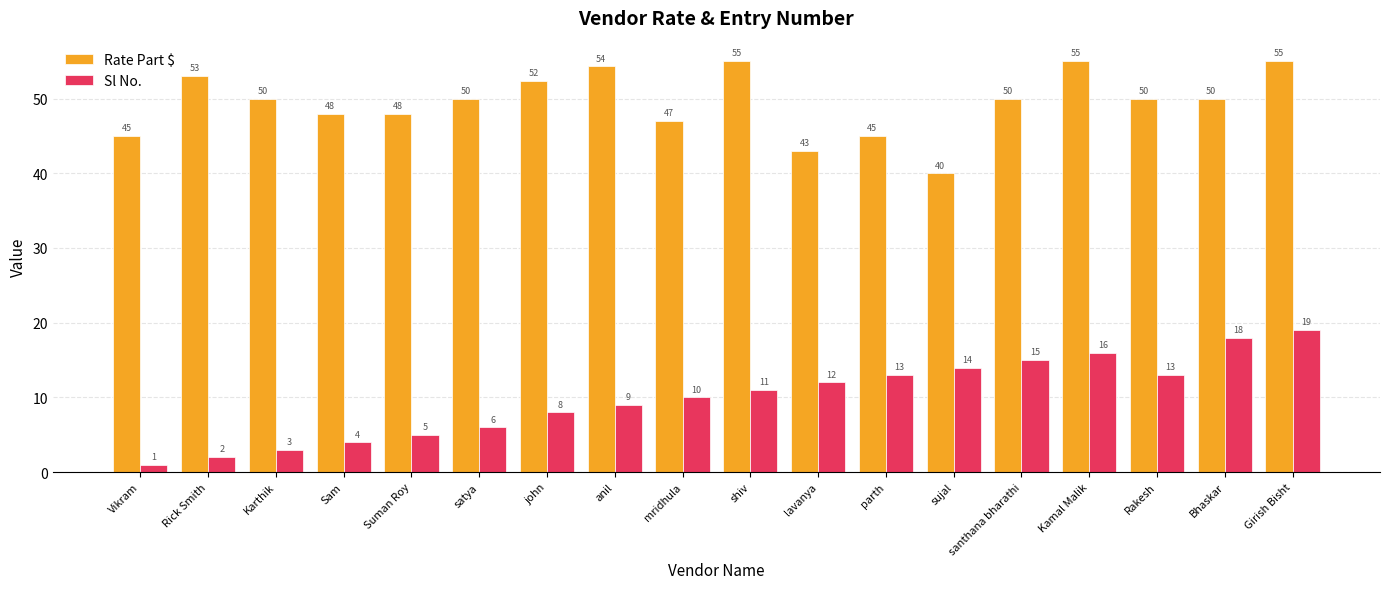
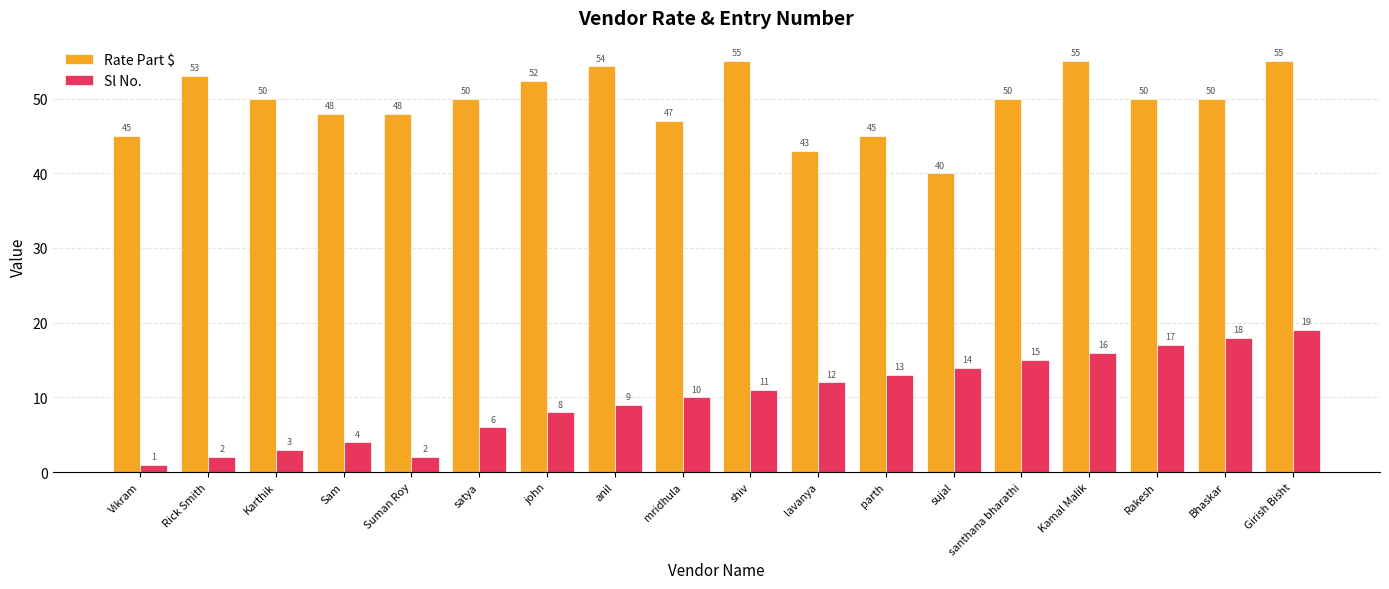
  {
    "Rate Part $": {
      "Vikram": 45,
      "Rick Smith": 53,
      "Karthik": 50,
      "Sam": 48,
      "Suman Roy": 48,
      "satya": 50,
      "john": 52,
      "anil": 54,
      "mridhula": 47,
      "shiv": 55,
      "lavanya": 43,
      "parth": 45,
      "sujal": 40,
      "santhana bharathi": 50,
      "Kamal Malik": 55,
      "Rakesh": 50,
      "Bhaskar": 50,
      "Girish Bisht": 55
    },
    "Sl No.": {
      "Vikram": 1,
      "Rick Smith": 2,
      "Karthik": 3,
      "Sam": 4,
-     "Suman Roy": 5,
+     "Suman Roy": 2,
      "satya": 6,
      "john": 8,
      "anil": 9,
      "mridhula": 10,
      "shiv": 11,
      "lavanya": 12,
      "parth": 13,
      "sujal": 14,
      "santhana bharathi": 15,
      "Kamal Malik": 16,
-     "Rakesh": 13,
+     "Rakesh": 17,
      "Bhaskar": 18,
      "Girish Bisht": 19
    }
  }
